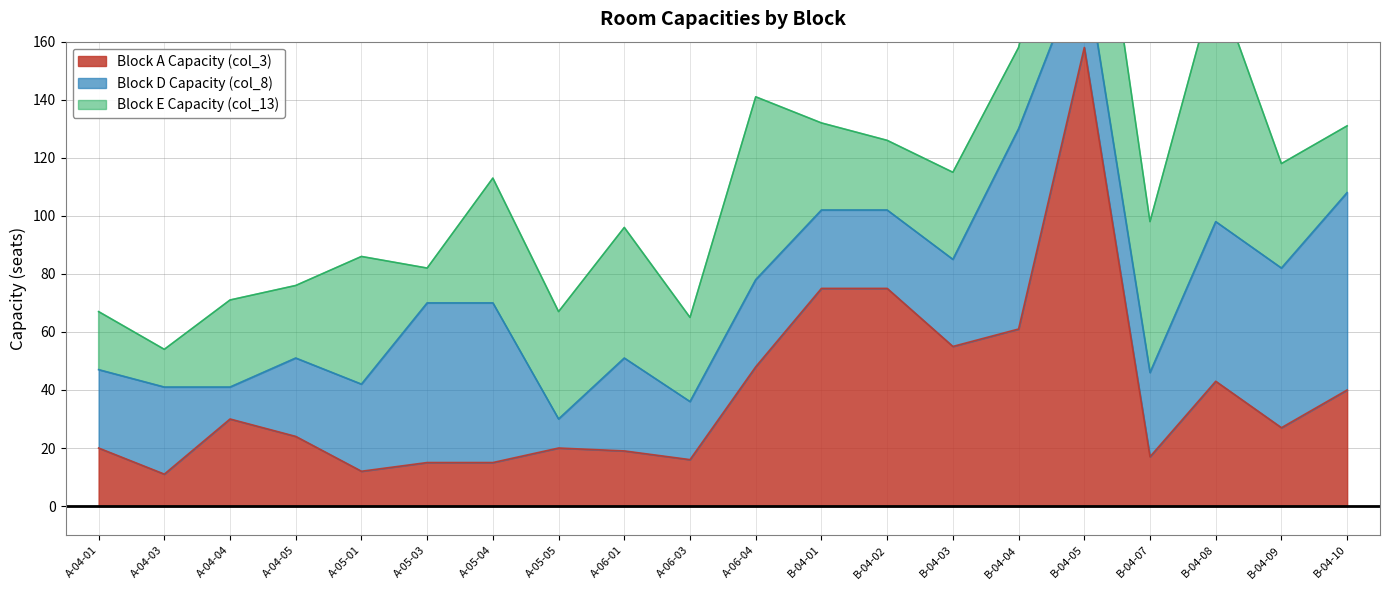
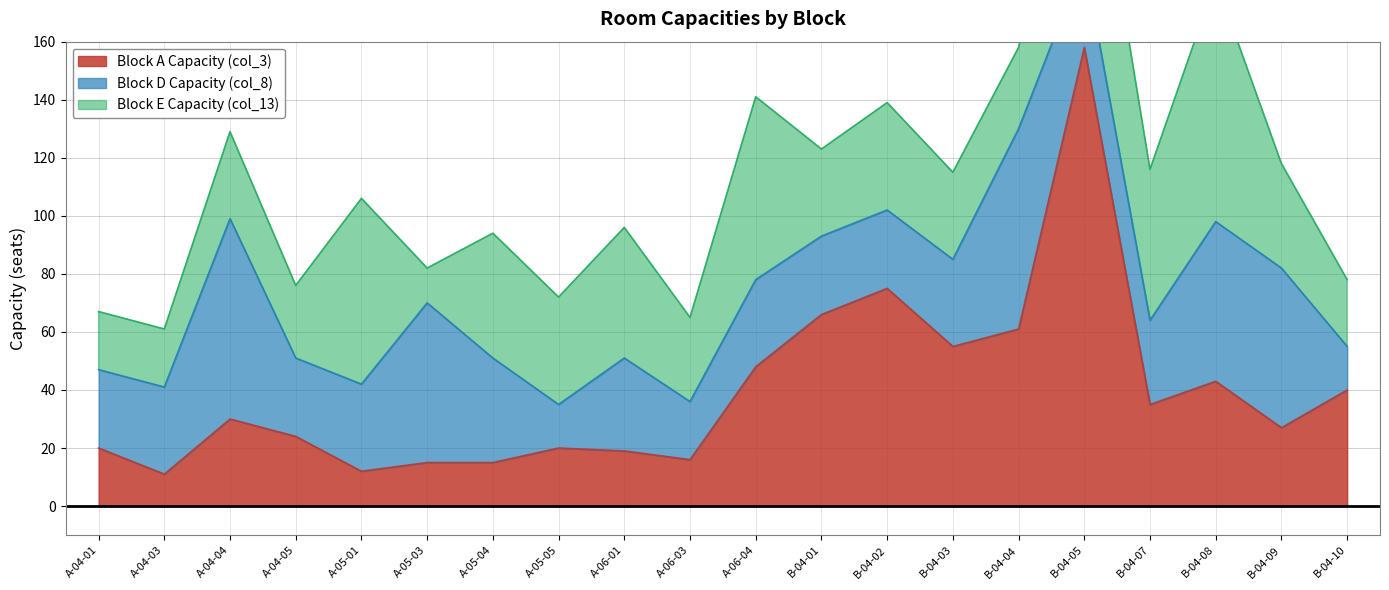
  {
    "Block A Capacity (col_3)": {
      "A-04-01": 20,
      "A-04-03": 11,
      "A-04-04": 30,
      "A-04-05": 24,
      "A-05-01": 12,
      "A-05-03": 15,
      "A-05-04": 15,
      "A-05-05": 20,
      "A-06-01": 19,
      "A-06-03": 16,
      "A-06-04": 48,
-     "B-04-01": 75,
+     "B-04-01": 66,
      "B-04-02": 75,
      "B-04-03": 55,
      "B-04-04": 61,
      "B-04-05": 158,
-     "B-04-07": 17,
+     "B-04-07": 35,
      "B-04-08": 43,
      "B-04-09": 27,
      "B-04-10": 40
    },
    "Block D Capacity (col_8)": {
      "A-04-01": 27,
      "A-04-03": 30,
-     "A-04-04": 11,
+     "A-04-04": 69,
      "A-04-05": 27,
      "A-05-01": 30,
      "A-05-03": 55,
-     "A-05-04": 55,
-     "A-05-05": 10,
+     "A-05-04": 36,
+     "A-05-05": 15,
      "A-06-01": 32,
      "A-06-03": 20,
      "A-06-04": 30,
      "B-04-01": 27,
      "B-04-02": 27,
      "B-04-03": 30,
      "B-04-04": 69,
      "B-04-07": 29,
      "B-04-08": 55,
      "B-04-09": 55,
-     "B-04-10": 68
+     "B-04-10": 15
    },
    "Block E Capacity (col_13)": {
      "A-04-01": 20,
-     "A-04-03": 13,
+     "A-04-03": 20,
      "A-04-04": 30,
      "A-04-05": 25,
-     "A-05-01": 44,
+     "A-05-01": 64,
      "A-05-03": 12,
      "A-05-04": 43,
      "A-05-05": 37,
      "A-06-01": 45,
      "A-06-03": 29,
      "A-06-04": 63,
      "B-04-01": 30,
-     "B-04-02": 24,
+     "B-04-02": 37,
      "B-04-03": 30,
      "B-04-04": 28,
      "B-04-07": 52,
      "B-04-09": 36,
      "B-04-10": 23
    }
  }
